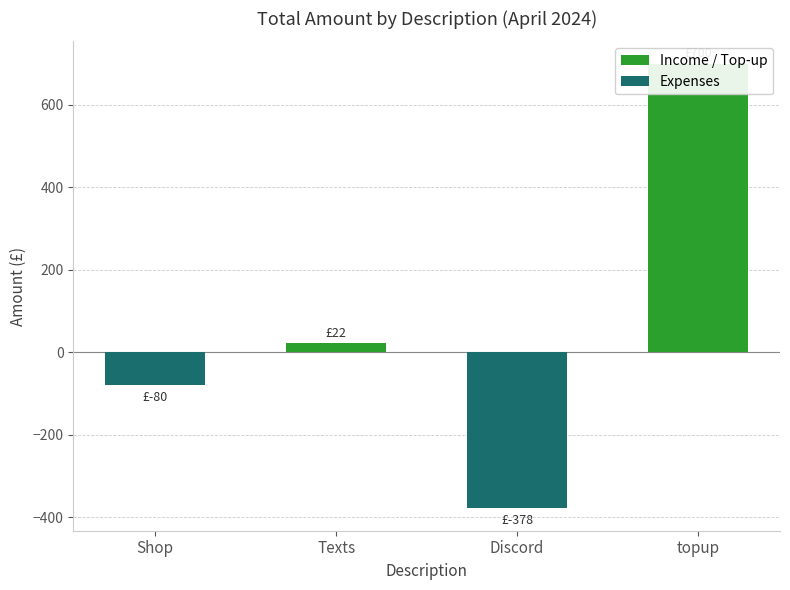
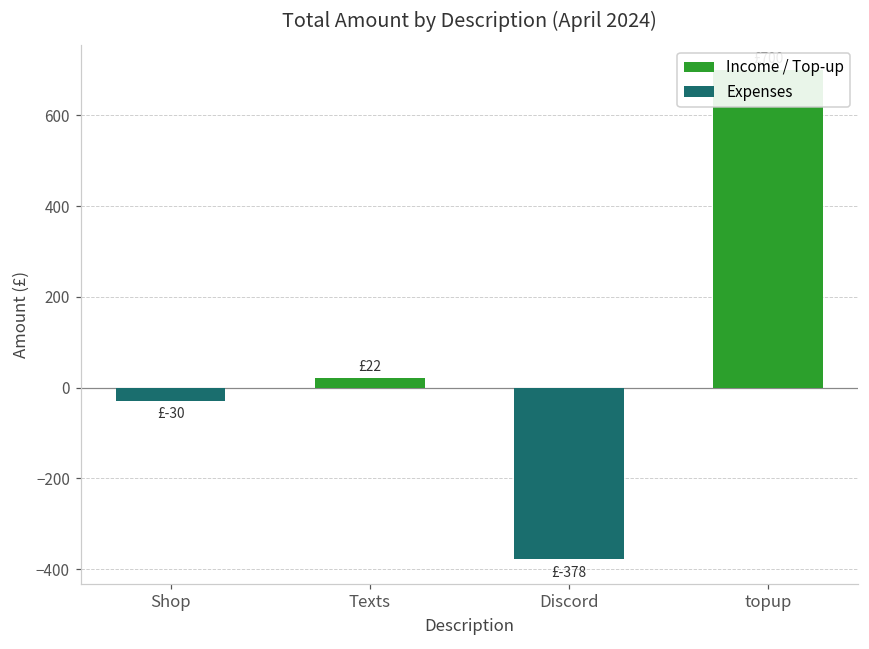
  {
    "Income / Top-up": {
      "Texts": "£22"
    },
    "Expenses": {
-     "Shop": "£-80",
+     "Shop": "£-30",
      "Discord": "£-378"
    }
  }
